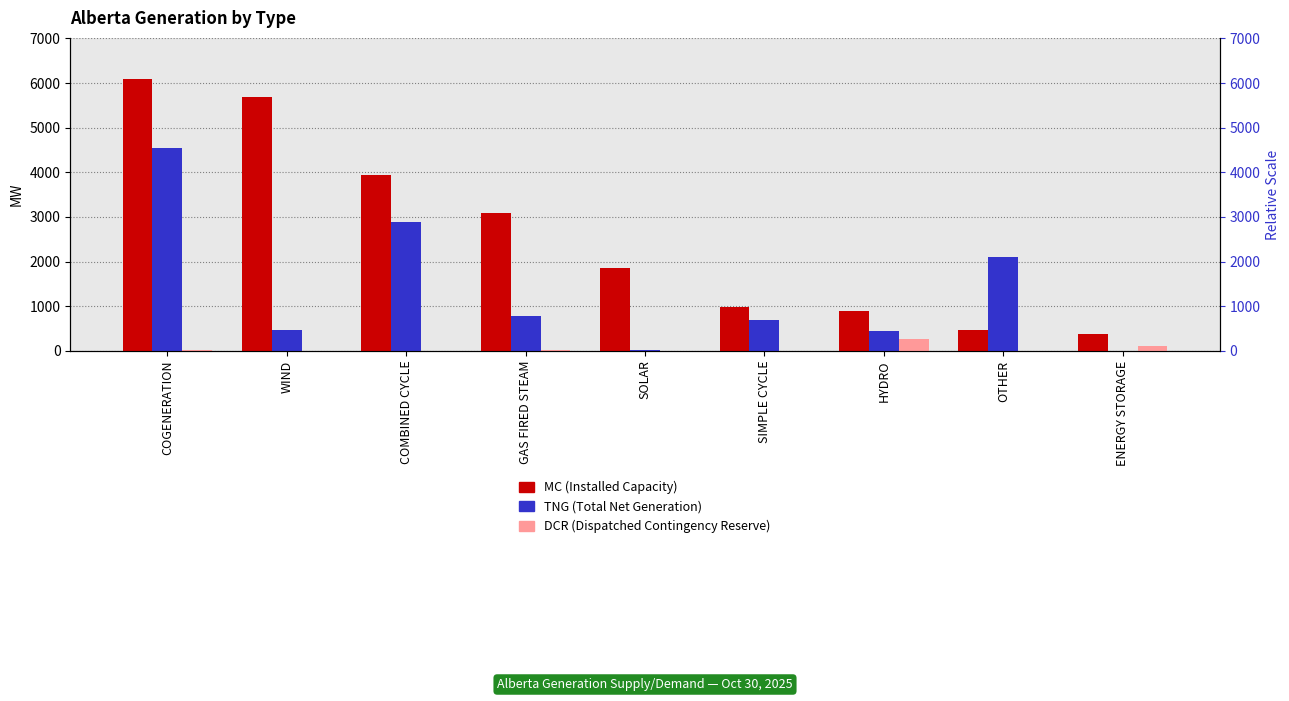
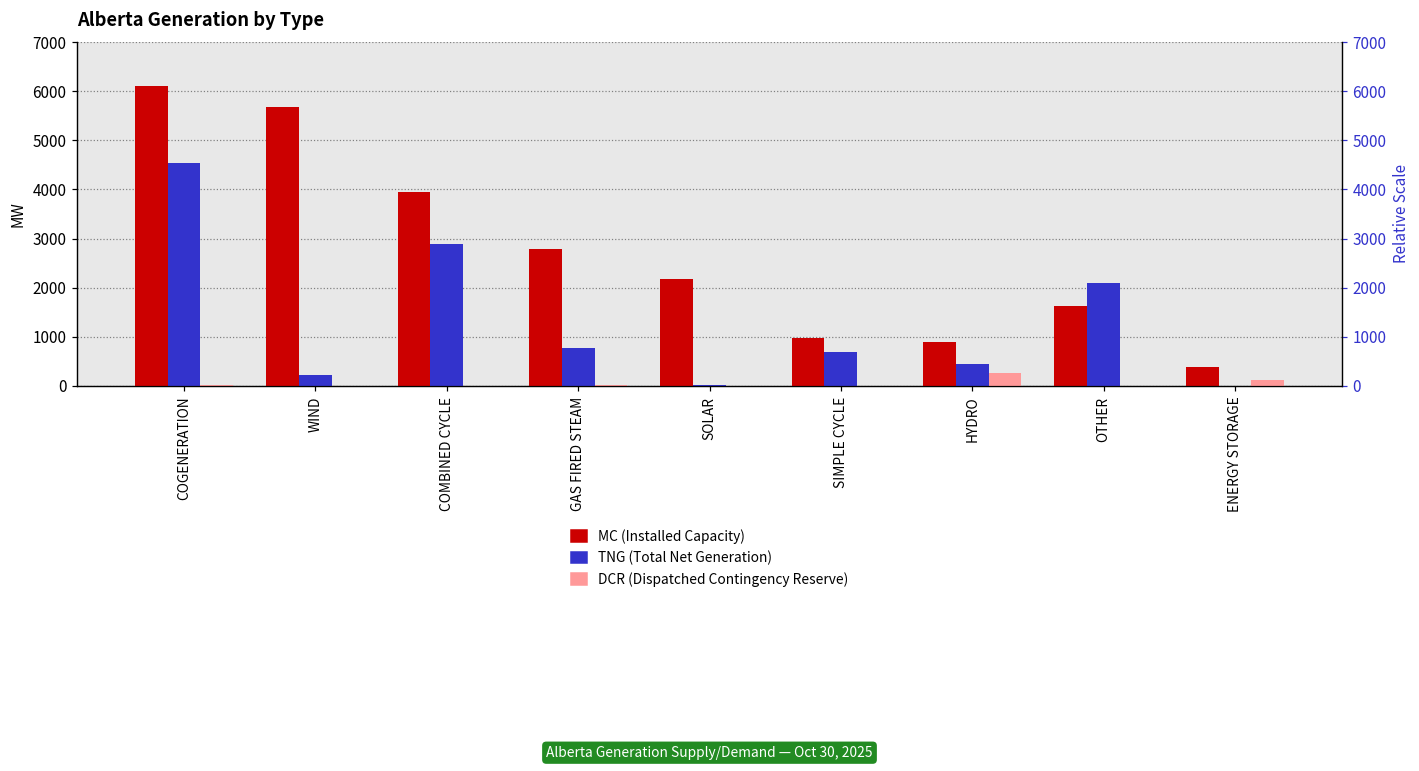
  {
    "MC (Installed Capacity)": {
      "COGENERATION": 6100,
      "WIND": 5700,
      "COMBINED CYCLE": 3900,
-     "GAS FIRED STEAM": 3100,
-     "SOLAR": 1900,
+     "GAS FIRED STEAM": 2800,
+     "SOLAR": 2200,
      "SIMPLE CYCLE": 1000,
      "HYDRO": 900,
-     "OTHER": 500,
+     "OTHER": 1600,
      "ENERGY STORAGE": 400
    },
    "TNG (Total Net Generation)": {
      "COGENERATION": 4500,
-     "WIND": 500,
+     "WIND": 200,
      "COMBINED CYCLE": 2900,
      "GAS FIRED STEAM": 800,
      "SIMPLE CYCLE": 700,
      "HYDRO": 500,
      "OTHER": 2100,
      "ENERGY STORAGE": 0
    },
    "DCR (Dispatched Contingency Reserve)": {
      "WIND": 0,
      "COMBINED CYCLE": 0,
      "SOLAR": 0,
      "SIMPLE CYCLE": 0,
      "HYDRO": 300,
      "OTHER": 0,
      "ENERGY STORAGE": 100
    }
  }
